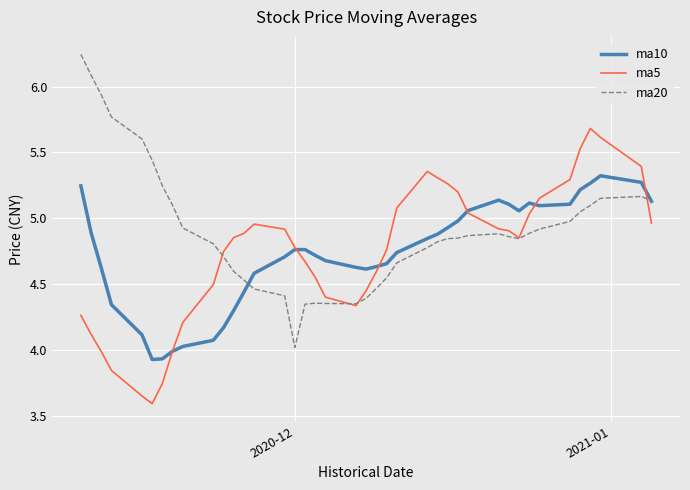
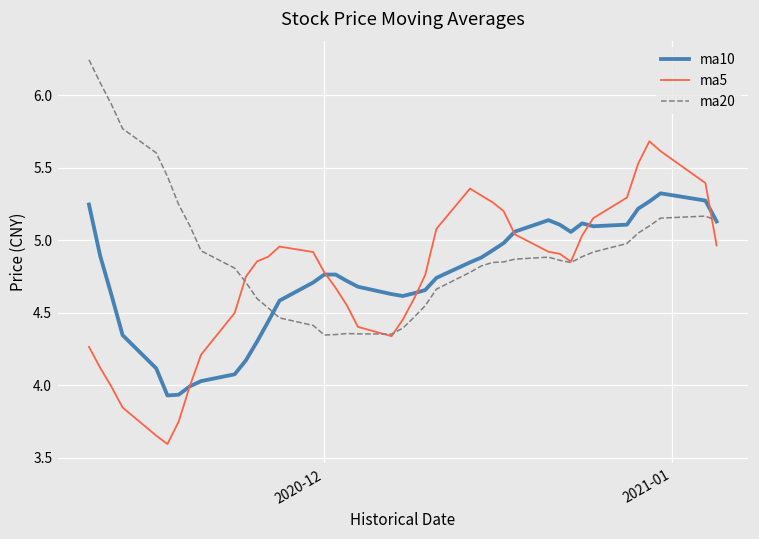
  {
    "ma20": {
-     "2020-12": 4.02
+     "2020-12": 4.35
    }
  }
